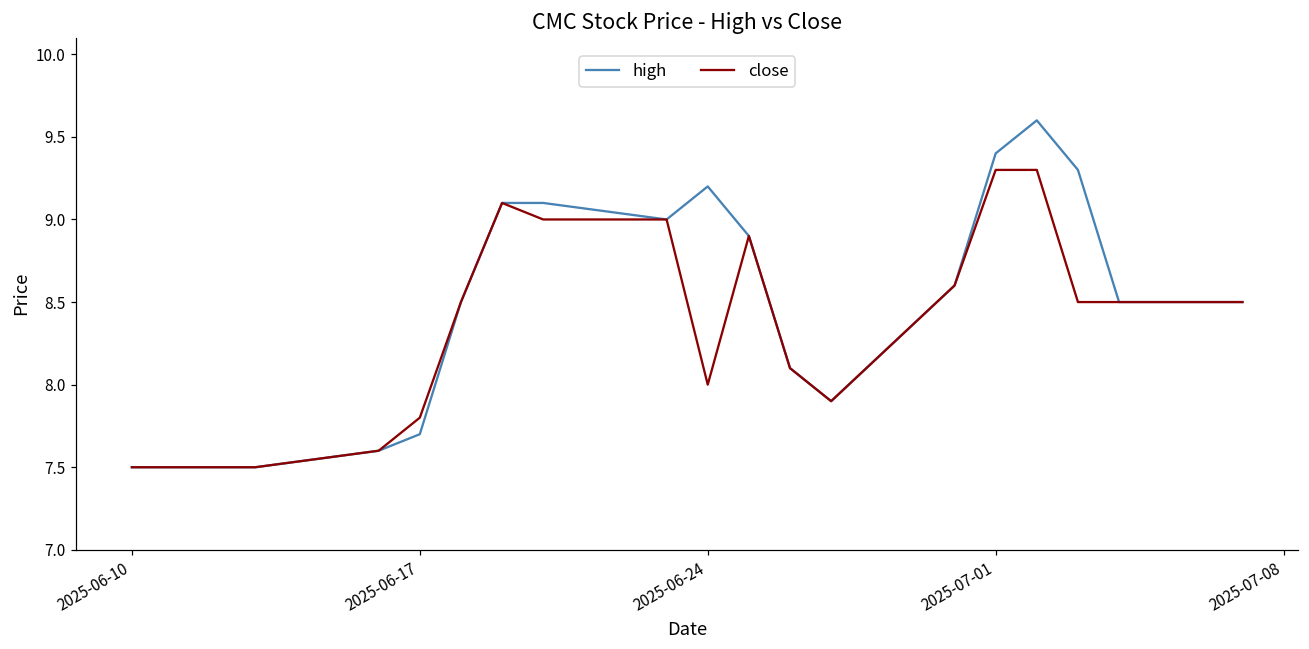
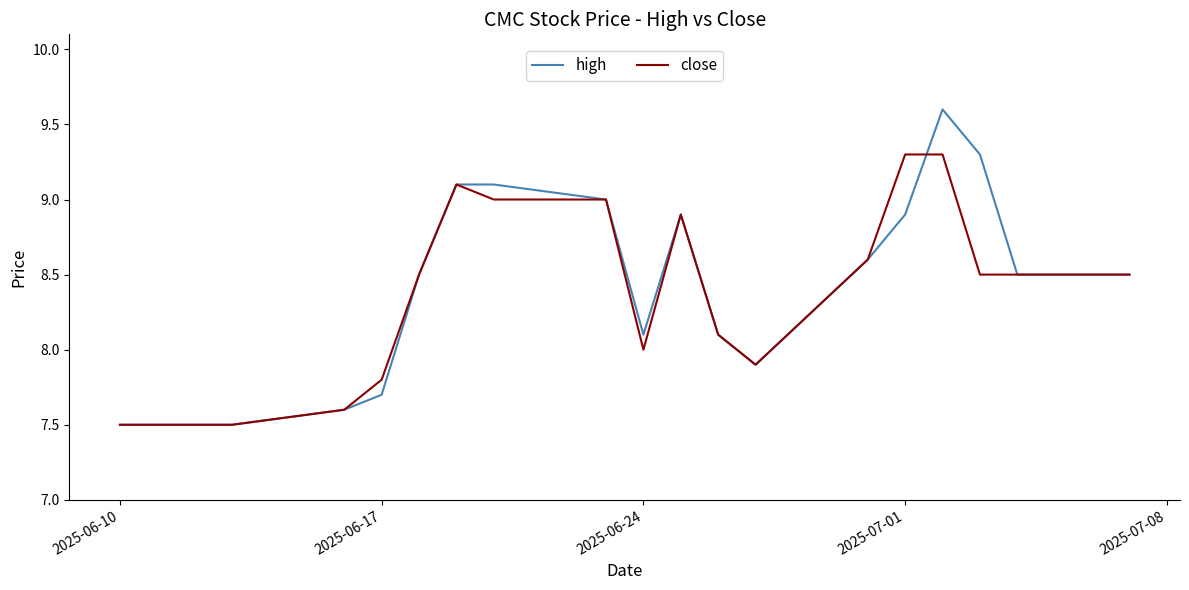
  {
    "high": {
      "2025-06-17": 7.7,
-     "2025-06-24": 9.2,
-     "2025-07-01": 9.4
+     "2025-06-24": 8.1,
+     "2025-07-01": 8.9
    },
    "close": {
      "2025-06-17": 7.8,
      "2025-06-24": 8.0,
      "2025-07-01": 9.3
    }
  }
